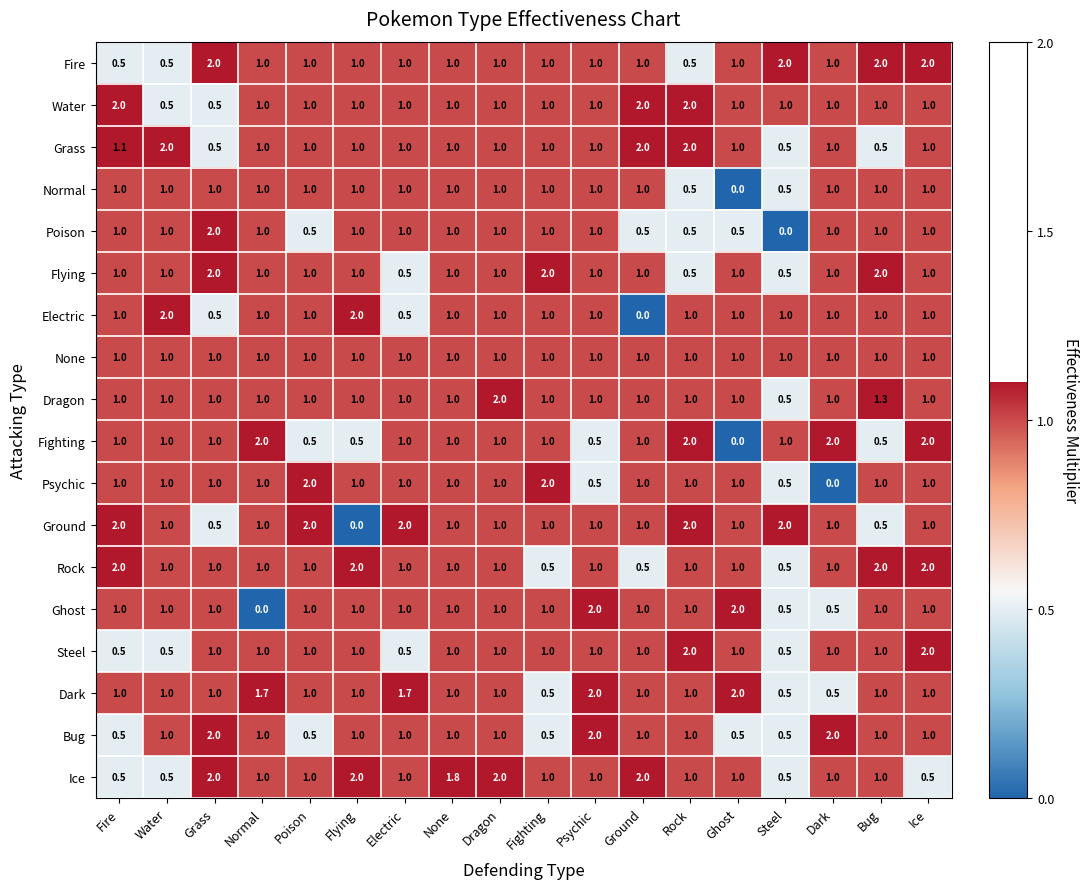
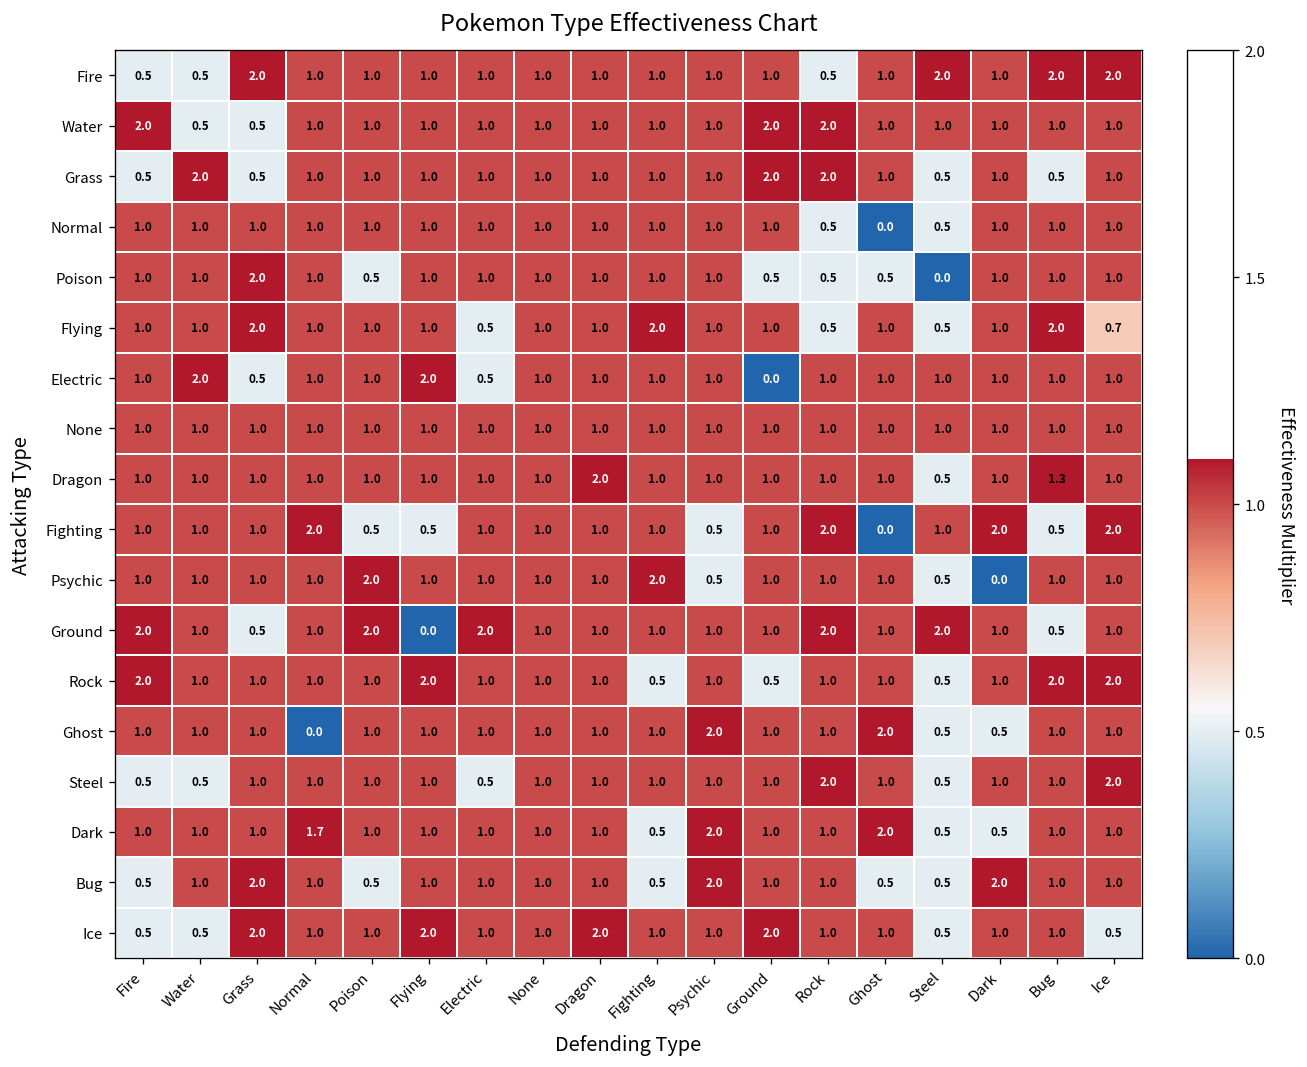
  {
    "Grass": {
-     "Fire": 1.1,
+     "Fire": 0.5,
      "Water": 2.0,
      "Grass": 0.5,
      "Normal": 1.0,
      "Poison": 1.0,
      "Flying": 1.0,
      "Electric": 1.0,
      "None": 1.0,
      "Dragon": 1.0,
      "Fighting": 1.0,
      "Psychic": 1.0,
      "Ground": 2.0,
      "Rock": 2.0,
      "Ghost": 1.0,
      "Steel": 0.5,
      "Dark": 1.0,
      "Bug": 0.5,
      "Ice": 1.0
    },
    "Flying": {
      "Fire": 1.0,
      "Water": 1.0,
      "Grass": 2.0,
      "Normal": 1.0,
      "Poison": 1.0,
      "Flying": 1.0,
      "Electric": 0.5,
      "None": 1.0,
      "Dragon": 1.0,
      "Fighting": 2.0,
      "Psychic": 1.0,
      "Ground": 1.0,
      "Rock": 0.5,
      "Ghost": 1.0,
      "Steel": 0.5,
      "Dark": 1.0,
      "Bug": 2.0,
-     "Ice": 1.0
+     "Ice": 0.7
    },
    "Dark": {
      "Fire": 1.0,
      "Water": 1.0,
      "Grass": 1.0,
      "Normal": 1.7,
      "Poison": 1.0,
      "Flying": 1.0,
-     "Electric": 1.7,
+     "Electric": 1.0,
      "None": 1.0,
      "Dragon": 1.0,
      "Fighting": 0.5,
      "Psychic": 2.0,
      "Ground": 1.0,
      "Rock": 1.0,
      "Ghost": 2.0,
      "Steel": 0.5,
      "Dark": 0.5,
      "Bug": 1.0,
      "Ice": 1.0
    },
    "Ice": {
      "Fire": 0.5,
      "Water": 0.5,
      "Grass": 2.0,
      "Normal": 1.0,
      "Poison": 1.0,
      "Flying": 2.0,
      "Electric": 1.0,
-     "None": 1.8,
+     "None": 1.0,
      "Dragon": 2.0,
      "Fighting": 1.0,
      "Psychic": 1.0,
      "Ground": 2.0,
      "Rock": 1.0,
      "Ghost": 1.0,
      "Steel": 0.5,
      "Dark": 1.0,
      "Bug": 1.0,
      "Ice": 0.5
    }
  }
